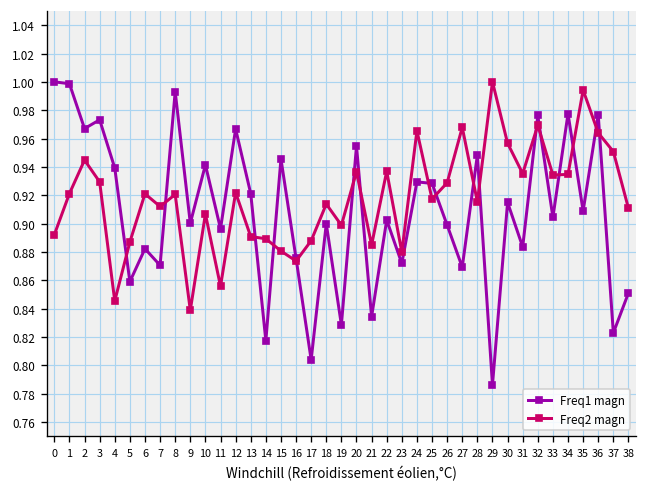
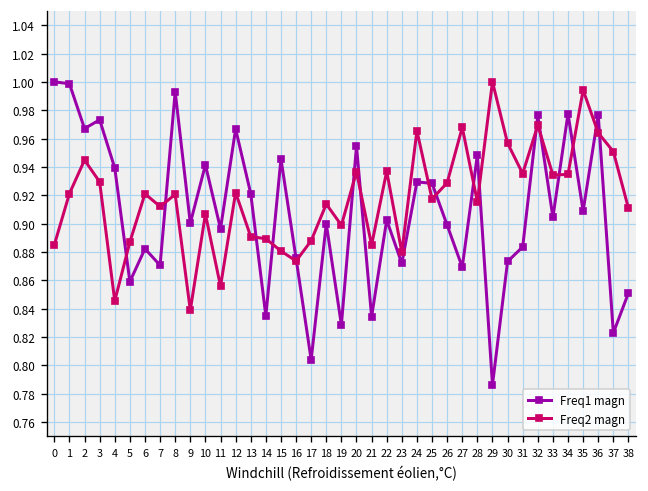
  {
    "Freq1 magn": {
      "0": 1.000,
      "1": 0.999,
      "2": 0.967,
      "3": 0.973,
      "4": 0.939,
      "5": 0.859,
      "6": 0.882,
      "7": 0.870,
      "8": 0.993,
      "9": 0.900,
      "10": 0.941,
      "11": 0.896,
      "12": 0.967,
      "13": 0.921,
-     "14": 0.817,
+     "14": 0.835,
      "15": 0.946,
      "17": 0.804,
      "18": 0.900,
      "19": 0.828,
      "20": 0.955,
      "21": 0.834,
      "22": 0.902,
      "23": 0.872,
      "24": 0.929,
      "25": 0.928,
      "26": 0.899,
      "27": 0.869,
      "28": 0.948,
      "29": 0.786,
-     "30": 0.915,
+     "30": 0.873,
      "31": 0.884,
      "32": 0.976,
      "33": 0.904,
      "34": 0.977,
      "35": 0.909,
      "36": 0.977,
      "37": 0.823,
      "38": 0.851
    },
    "Freq2 magn": {
-     "0": 0.892,
+     "0": 0.885,
      "1": 0.921,
      "2": 0.945,
      "3": 0.929,
      "4": 0.845,
      "5": 0.887,
      "6": 0.921,
      "7": 0.912,
      "8": 0.921,
      "9": 0.839,
      "10": 0.907,
      "11": 0.856,
      "12": 0.922,
      "13": 0.891,
      "14": 0.889,
      "15": 0.881,
      "17": 0.888,
      "18": 0.914,
      "19": 0.899,
      "20": 0.936,
      "21": 0.885,
      "22": 0.937,
      "23": 0.880,
      "24": 0.965,
      "25": 0.917,
      "26": 0.929,
      "27": 0.968,
      "28": 0.915,
      "29": 1.000,
      "30": 0.957,
      "31": 0.935,
      "32": 0.969,
      "33": 0.934,
      "34": 0.935,
      "35": 0.994,
      "36": 0.964,
      "37": 0.951,
      "38": 0.911
    }
  }
